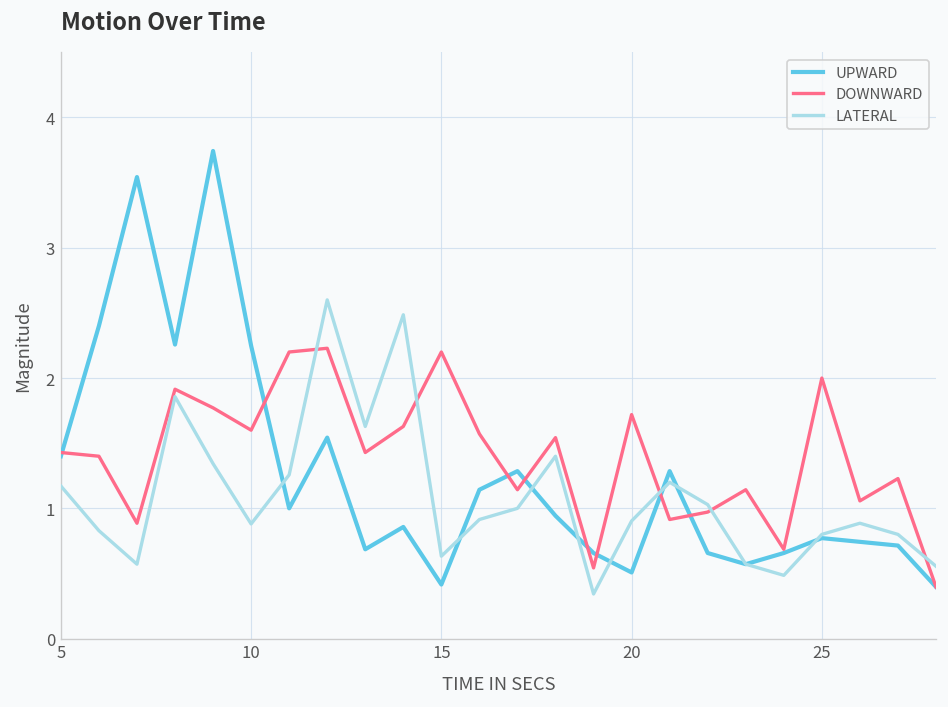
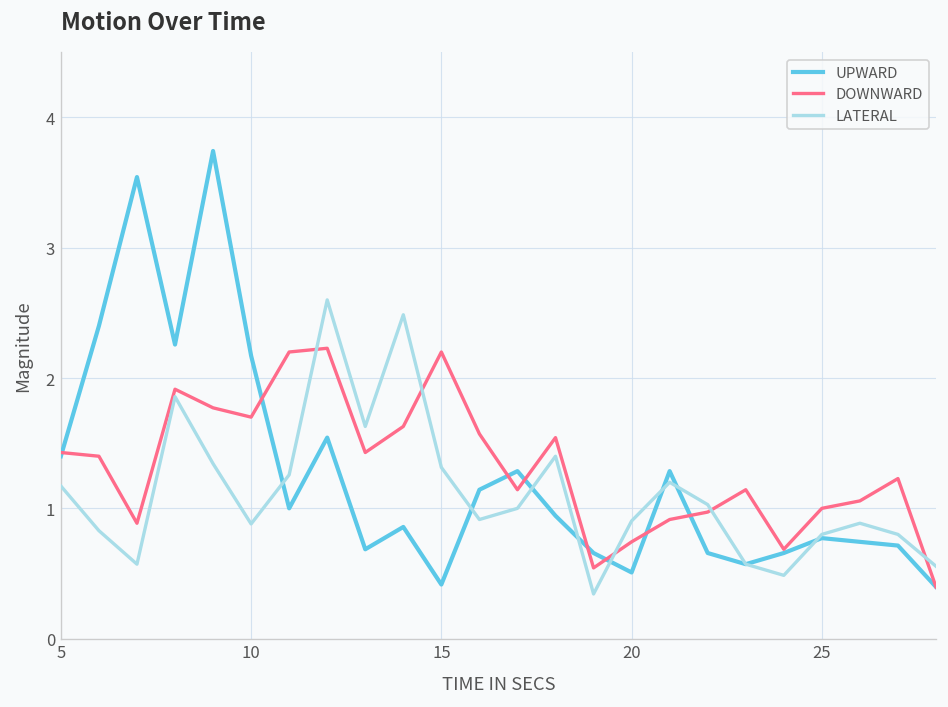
  {
    "UPWARD": {
      "5": 1.40,
-     "10": 2.25,
+     "10": 2.17,
      "15": 0.42,
      "20": 0.51,
      "25": 0.77
    },
    "DOWNWARD": {
      "5": 1.43,
-     "10": 1.6,
+     "10": 1.7,
      "15": 2.20,
-     "20": 1.72,
-     "25": 2
+     "20": 0.74,
+     "25": 1
    },
    "LATERAL": {
      "5": 1.17,
      "10": 0.88,
-     "15": 0.63,
+     "15": 1.31,
      "20": 0.90,
      "25": 0.80
    }
  }
